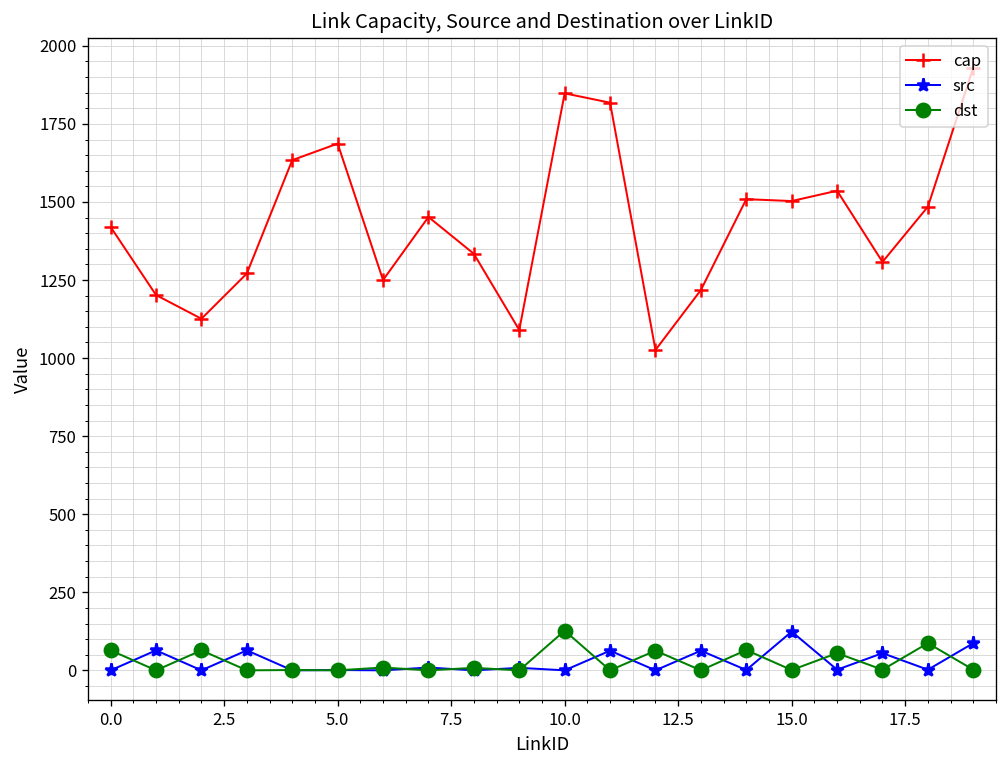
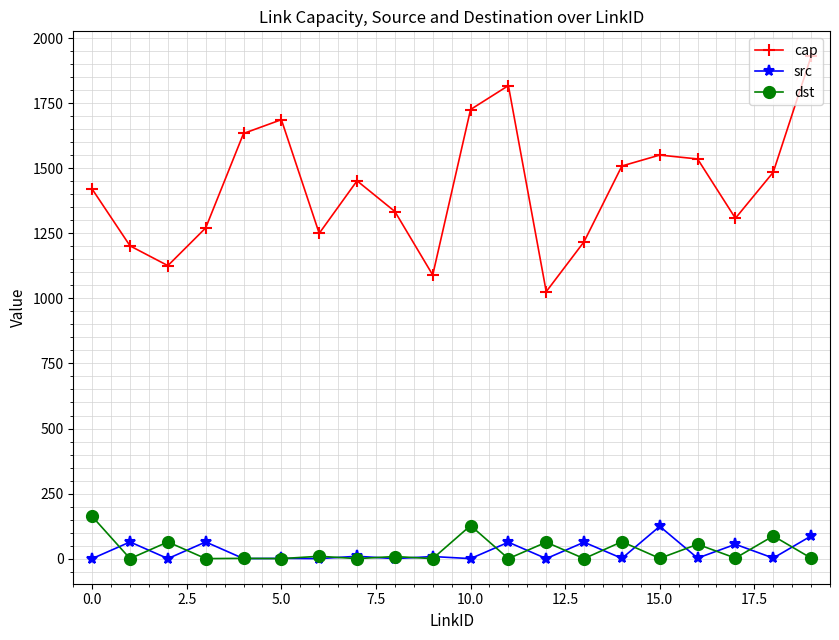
  {
    "cap": {
      "0.0": 1420,
      "5.0": 1690,
-     "10.0": 1850,
-     "15.0": 1500
+     "10.0": 1730,
+     "15.0": 1550
    },
    "src": {
      "0.0": 0,
      "10.0": 0,
      "15.0": 120
    },
    "dst": {
-     "0.0": 60,
+     "0.0": 160,
      "10.0": 130,
      "15.0": 0
    }
  }
